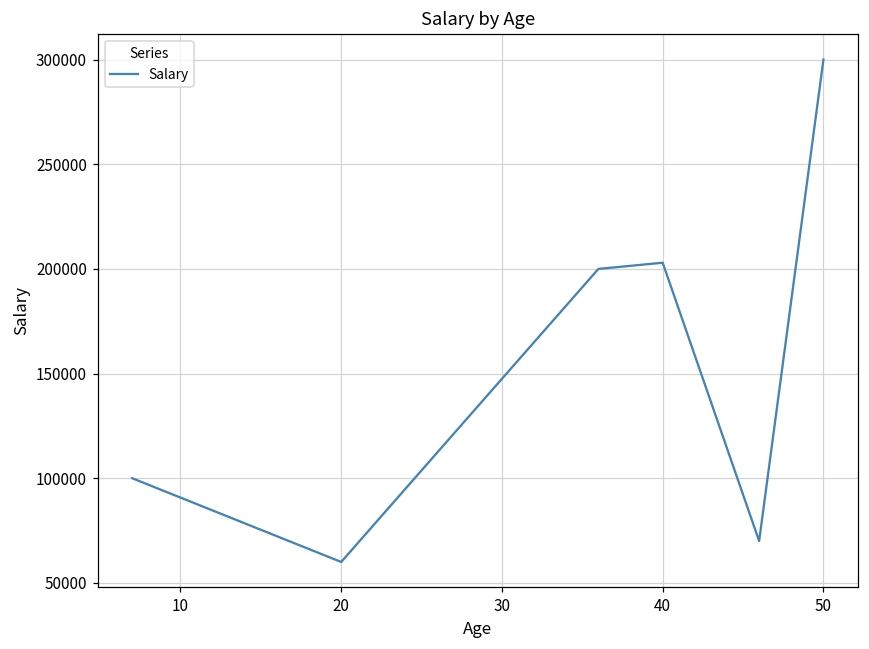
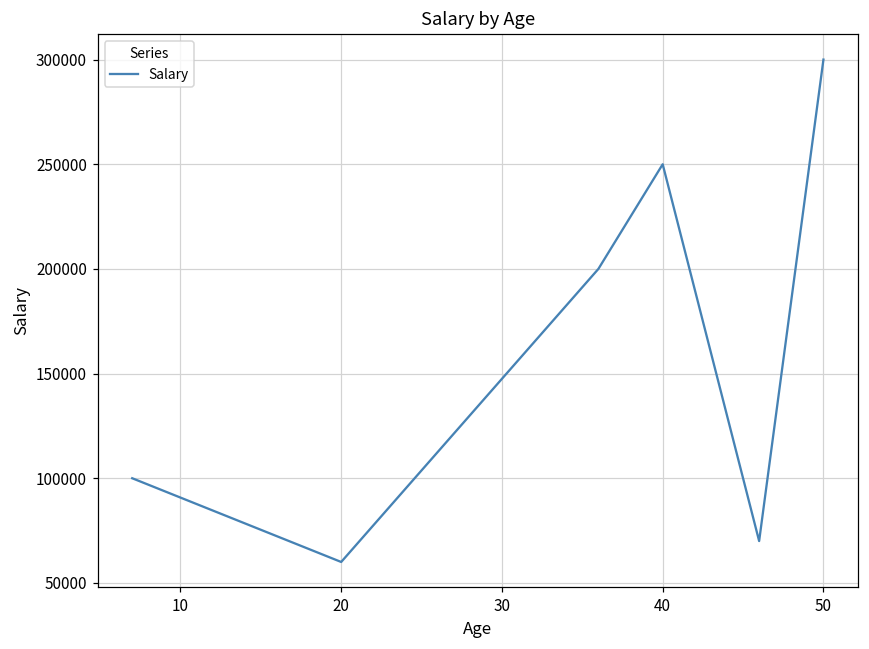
  {
    "20": 60000,
-   "40": 203000,
+   "40": 250000,
    "50": 300000
  }
